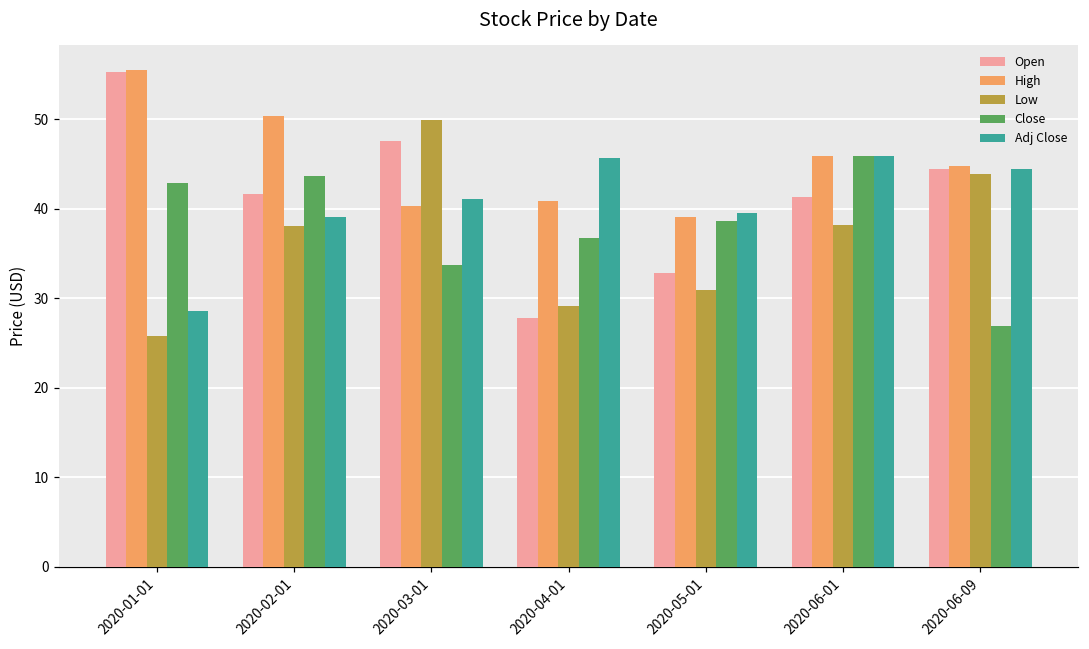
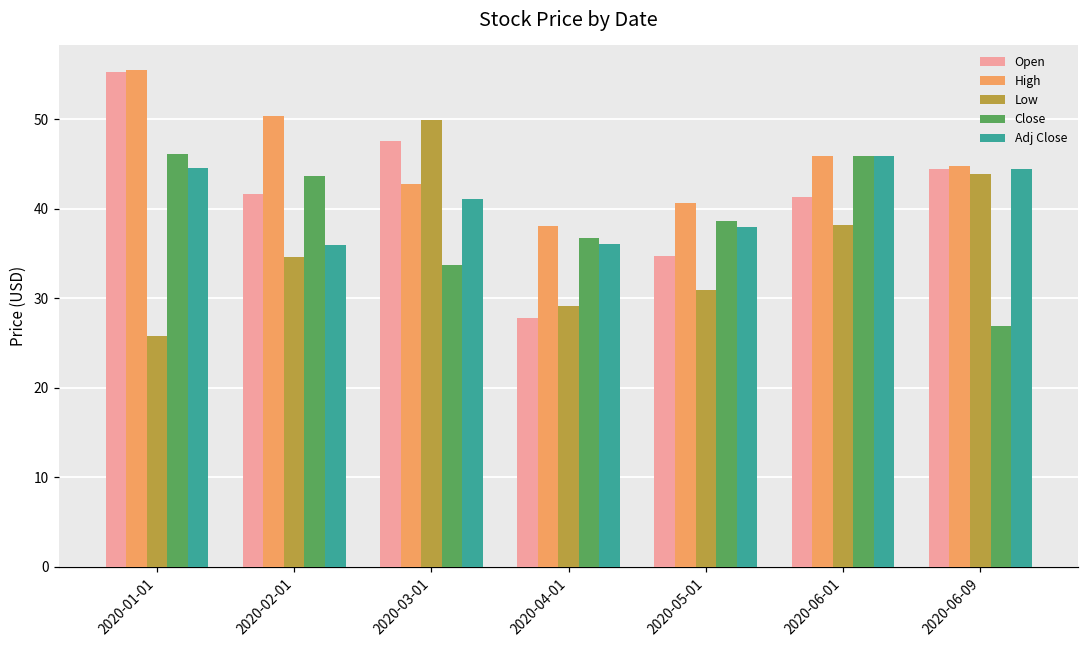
  {
    "Open": {
      "2020-01-01": 55,
      "2020-02-01": 42,
      "2020-03-01": 48,
      "2020-04-01": 28,
-     "2020-05-01": 33,
+     "2020-05-01": 35,
      "2020-06-01": 41,
      "2020-06-09": 44
    },
    "High": {
      "2020-01-01": 56,
      "2020-02-01": 50,
-     "2020-03-01": 40,
-     "2020-04-01": 41,
-     "2020-05-01": 39,
+     "2020-03-01": 43,
+     "2020-04-01": 38,
+     "2020-05-01": 41,
      "2020-06-01": 46,
      "2020-06-09": 45
    },
    "Low": {
      "2020-01-01": 26,
-     "2020-02-01": 38,
+     "2020-02-01": 35,
      "2020-03-01": 50,
      "2020-04-01": 29,
      "2020-05-01": 31,
      "2020-06-01": 38,
      "2020-06-09": 44
    },
    "Close": {
-     "2020-01-01": 43,
+     "2020-01-01": 46,
      "2020-02-01": 44,
      "2020-03-01": 34,
      "2020-04-01": 37,
      "2020-05-01": 39,
      "2020-06-01": 46,
      "2020-06-09": 27
    },
    "Adj Close": {
-     "2020-01-01": 29,
-     "2020-02-01": 39,
+     "2020-01-01": 45,
+     "2020-02-01": 36,
      "2020-03-01": 41,
-     "2020-04-01": 46,
-     "2020-05-01": 39,
+     "2020-04-01": 36,
+     "2020-05-01": 38,
      "2020-06-01": 46,
      "2020-06-09": 44
    }
  }
